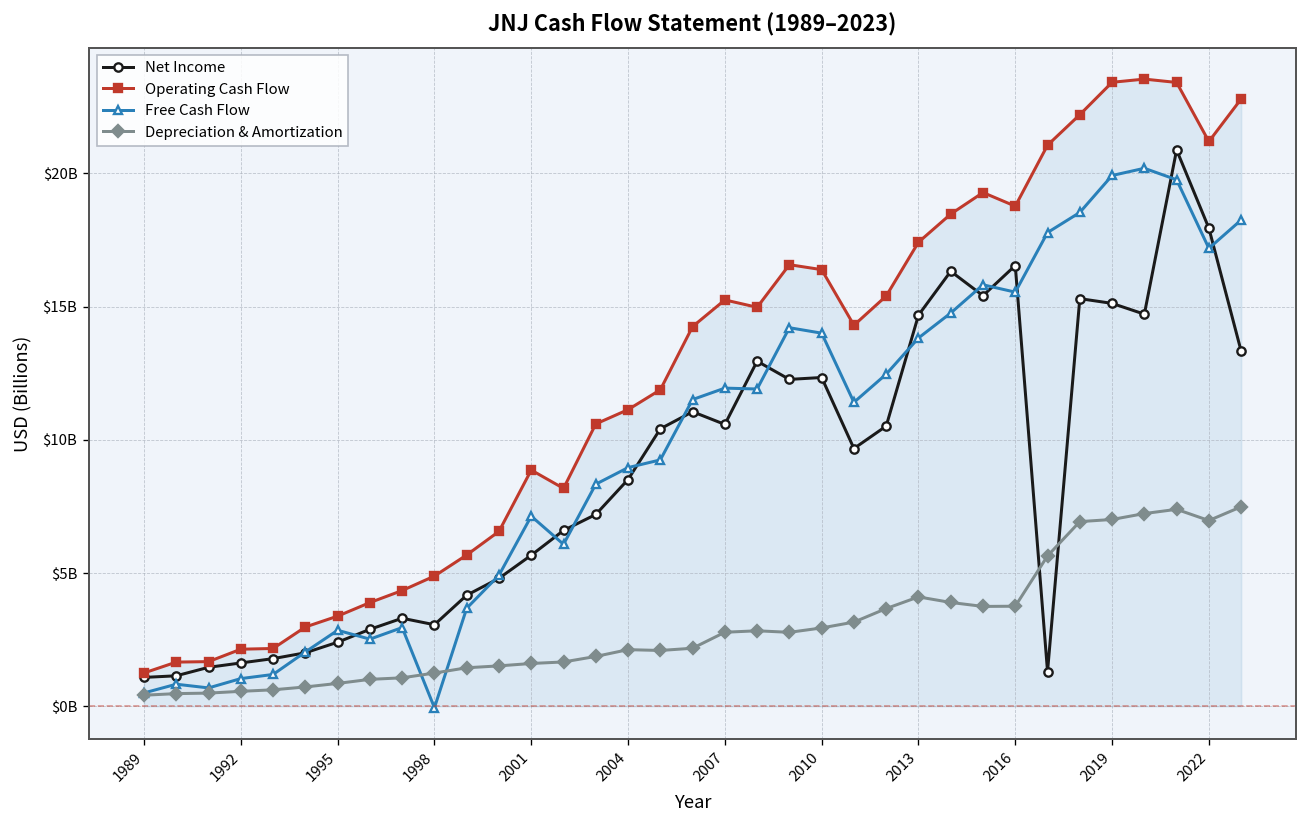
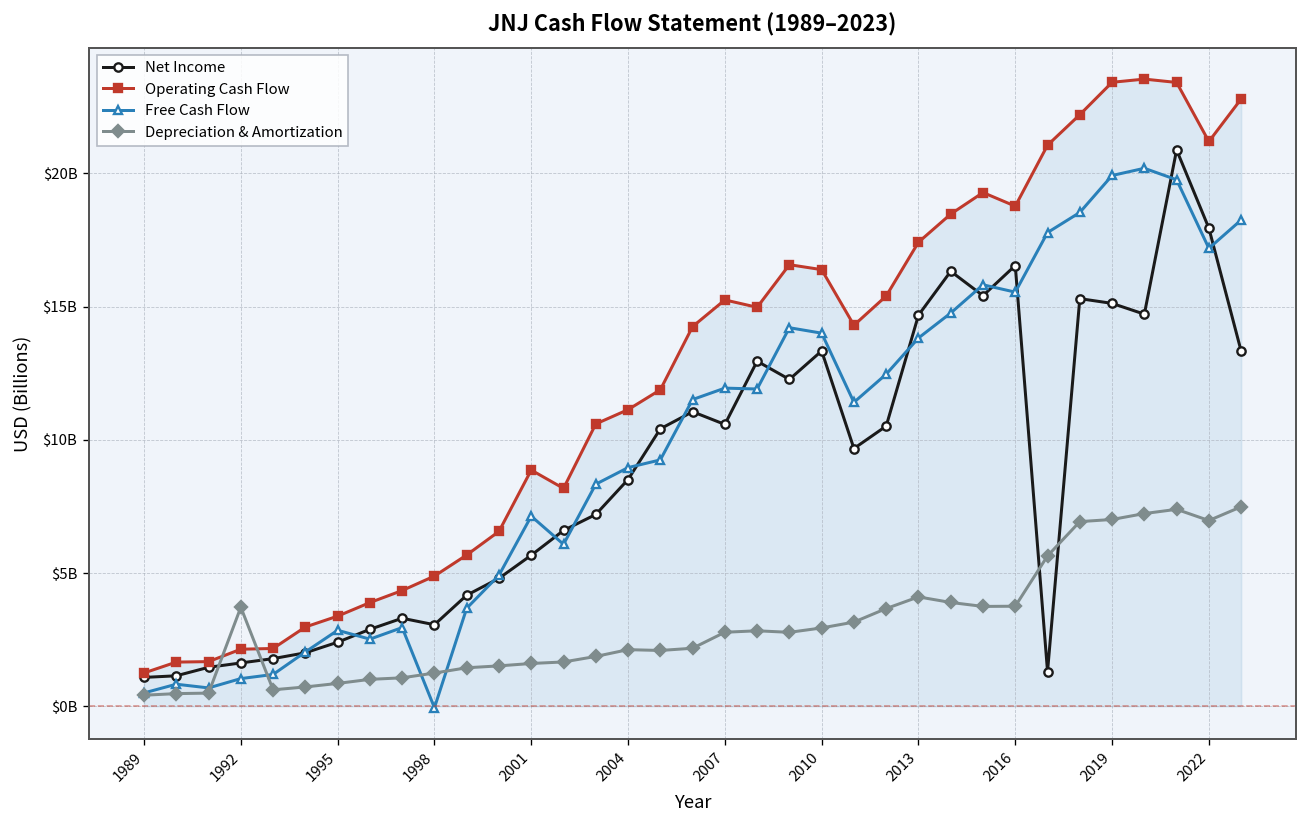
  {
    "Net Income": {
      "1989": "$1100000000",
      "1992": "$1600000000",
      "1995": "$2400000000",
      "1998": "$3100000000",
      "2001": "$5700000000",
      "2004": "$8500000000",
      "2007": "$10600000000",
-     "2010": "$12300000000",
+     "2010": "$13300000000",
      "2013": "$14700000000",
      "2016": "$16500000000",
      "2019": "$15100000000",
      "2022": "$17900000000"
    },
    "Operating Cash Flow": {
      "1989": "$1300000000",
      "1992": "$2100000000",
      "1995": "$3400000000",
      "1998": "$4900000000",
      "2001": "$8900000000",
      "2004": "$11100000000",
      "2007": "$15200000000",
      "2010": "$16400000000",
      "2013": "$17400000000",
      "2016": "$18800000000",
      "2019": "$23400000000",
      "2022": "$21200000000"
    },
    "Free Cash Flow": {
      "1992": "$1000000000",
      "1995": "$2900000000",
      "1998": "$-100000000",
      "2001": "$7100000000",
      "2004": "$9000000000",
      "2007": "$11900000000",
      "2010": "$14000000000",
      "2013": "$13800000000",
      "2016": "$15500000000",
      "2019": "$19900000000",
      "2022": "$17200000000"
    },
    "Depreciation & Amortization": {
-     "1992": "$600000000",
+     "1992": "$3700000000",
      "1995": "$900000000",
      "1998": "$1200000000",
      "2001": "$1600000000",
      "2004": "$2100000000",
      "2007": "$2800000000",
      "2010": "$2900000000",
      "2013": "$4100000000",
      "2016": "$3800000000",
      "2019": "$7000000000",
      "2022": "$7000000000"
    }
  }
